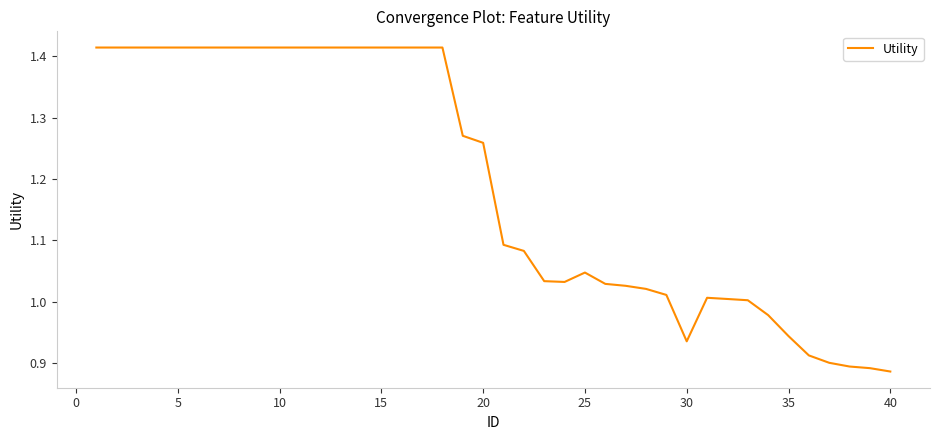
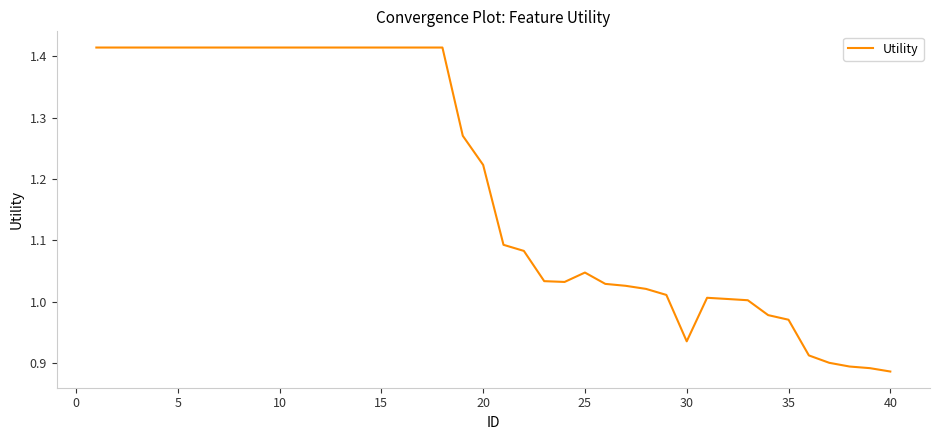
  {
    "5": 1.41,
    "10": 1.41,
    "15": 1.41,
-   "20": 1.26,
+   "20": 1.22,
    "25": 1.05,
    "30": 0.94,
-   "35": 0.94,
+   "35": 0.97,
    "40": 0.89
  }
